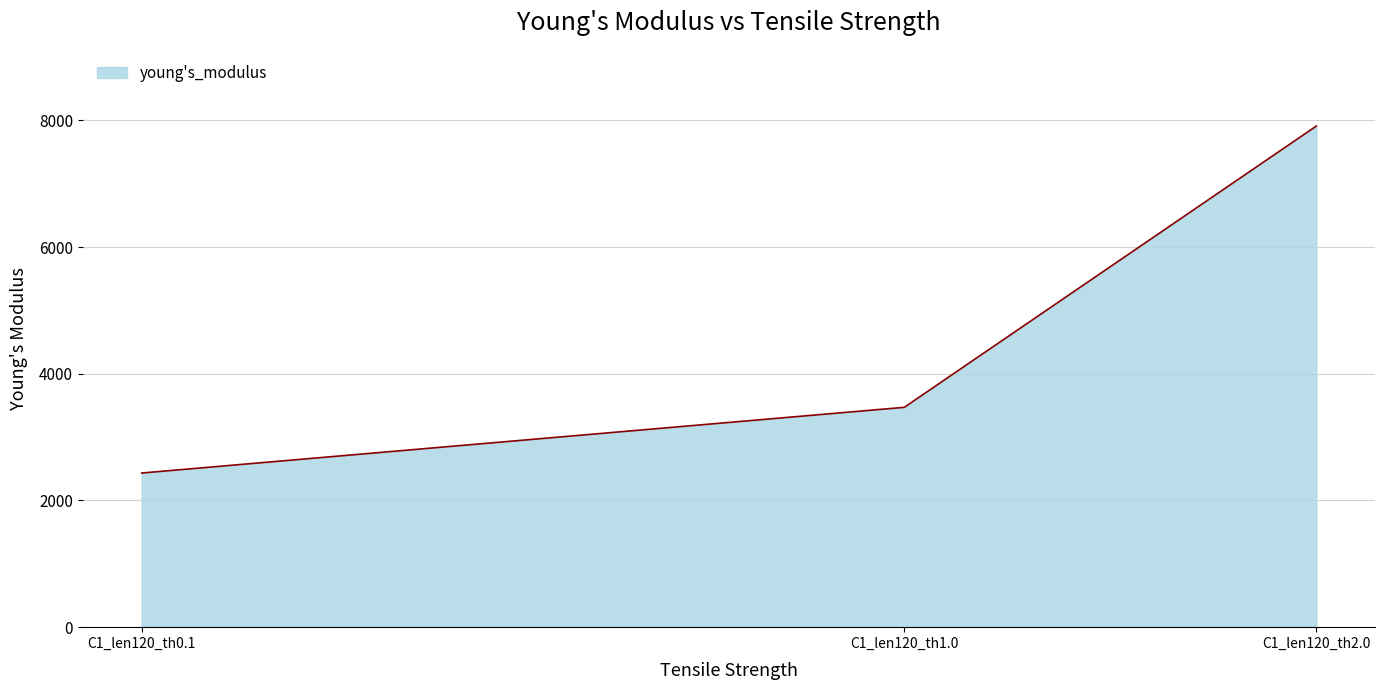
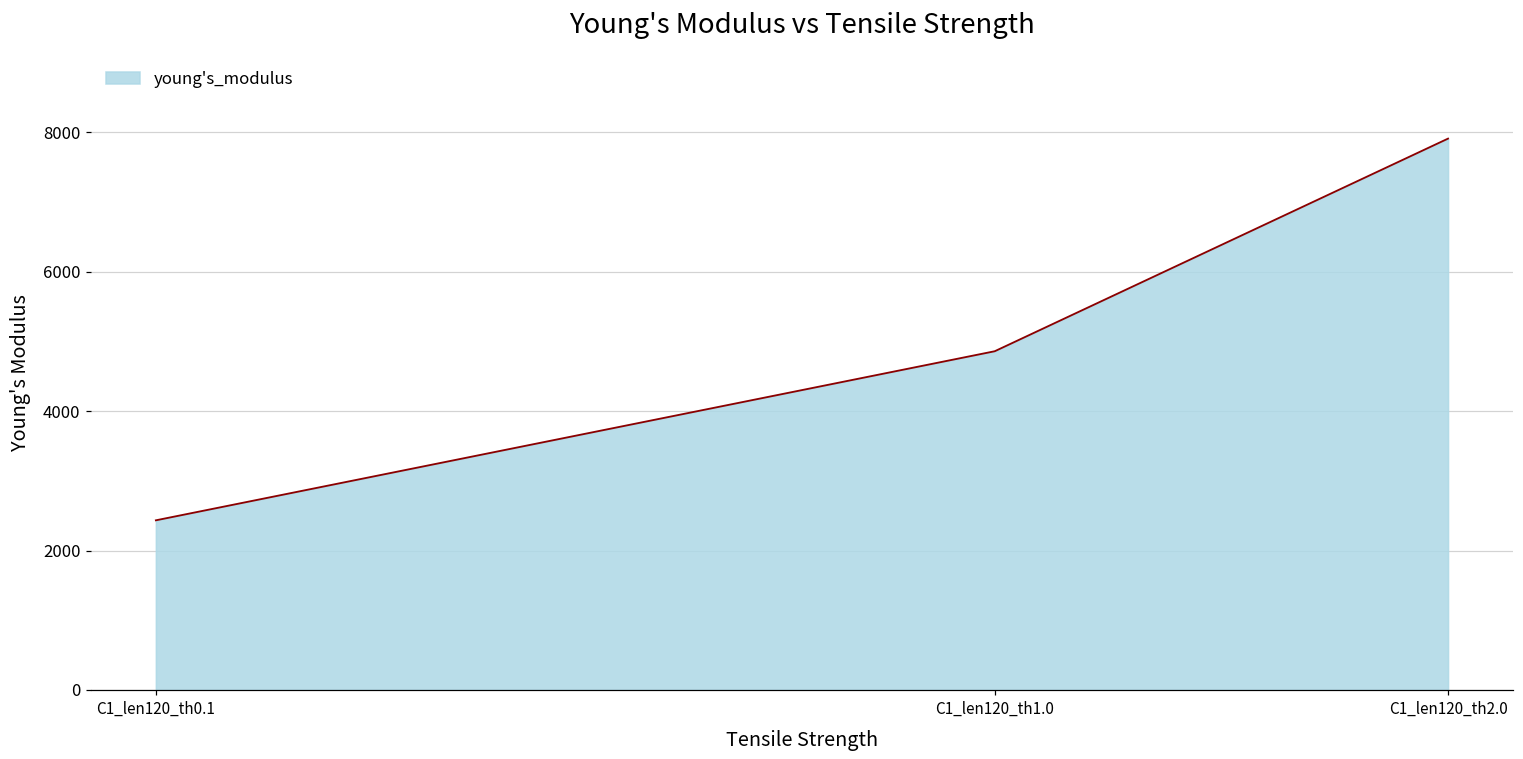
  {
    "C1_len120_th0.1": 2400,
-   "C1_len120_th1.0": 3500,
+   "C1_len120_th1.0": 4900,
    "C1_len120_th2.0": 7900
  }
